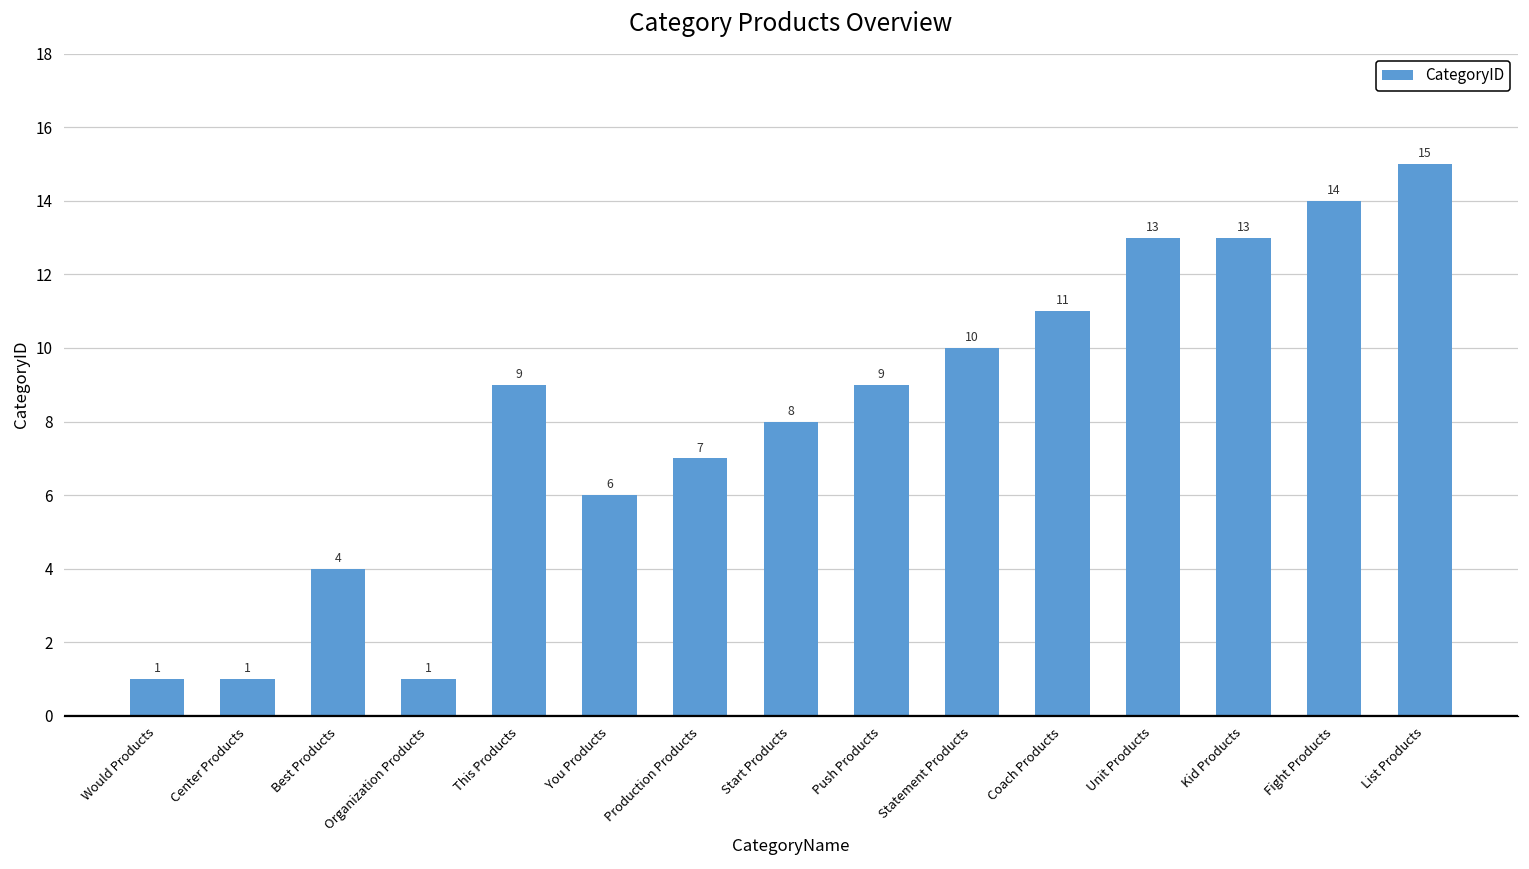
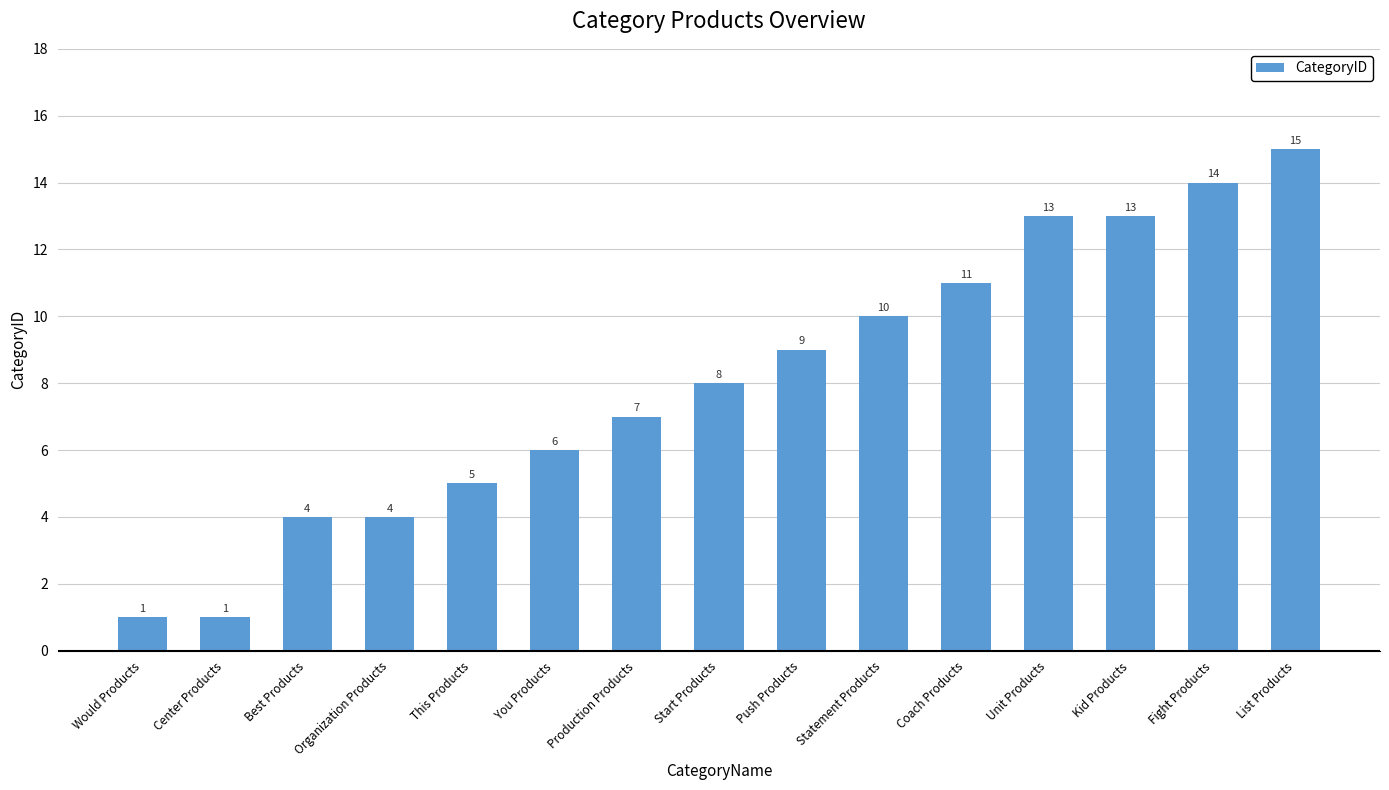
  {
    "Would Products": 1,
    "Center Products": 1,
    "Best Products": 4,
-   "Organization Products": 1,
-   "This Products": 9,
+   "Organization Products": 4,
+   "This Products": 5,
    "You Products": 6,
    "Production Products": 7,
    "Start Products": 8,
    "Push Products": 9,
    "Statement Products": 10,
    "Coach Products": 11,
    "Unit Products": 13,
    "Kid Products": 13,
    "Fight Products": 14,
    "List Products": 15
  }
